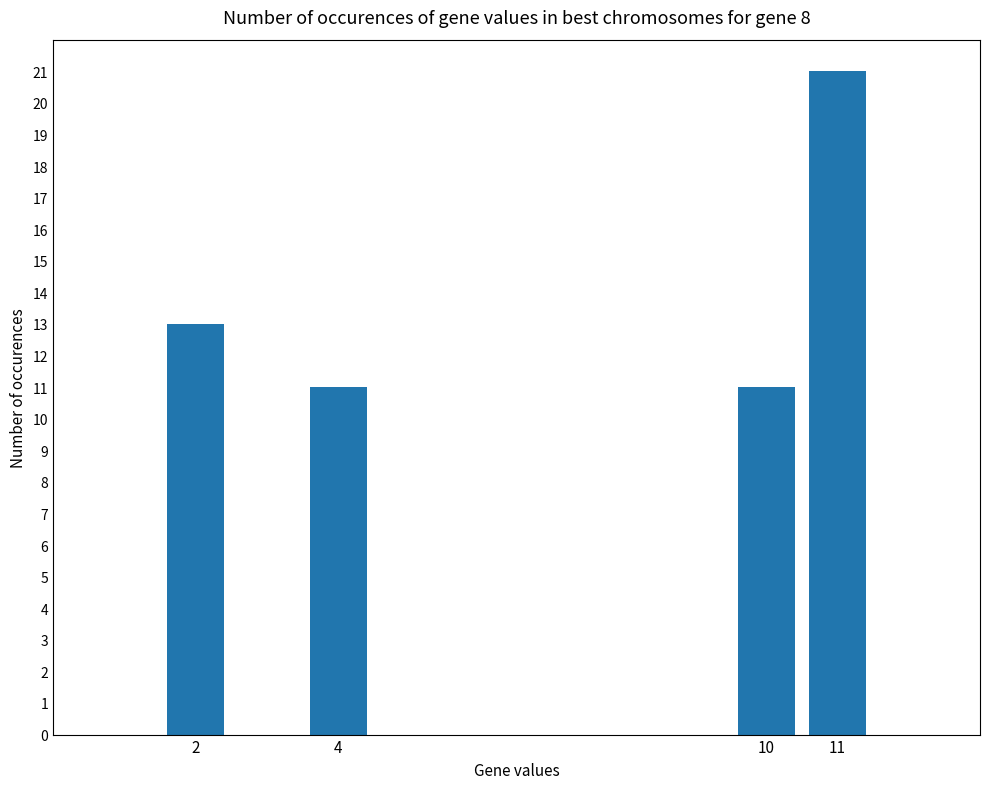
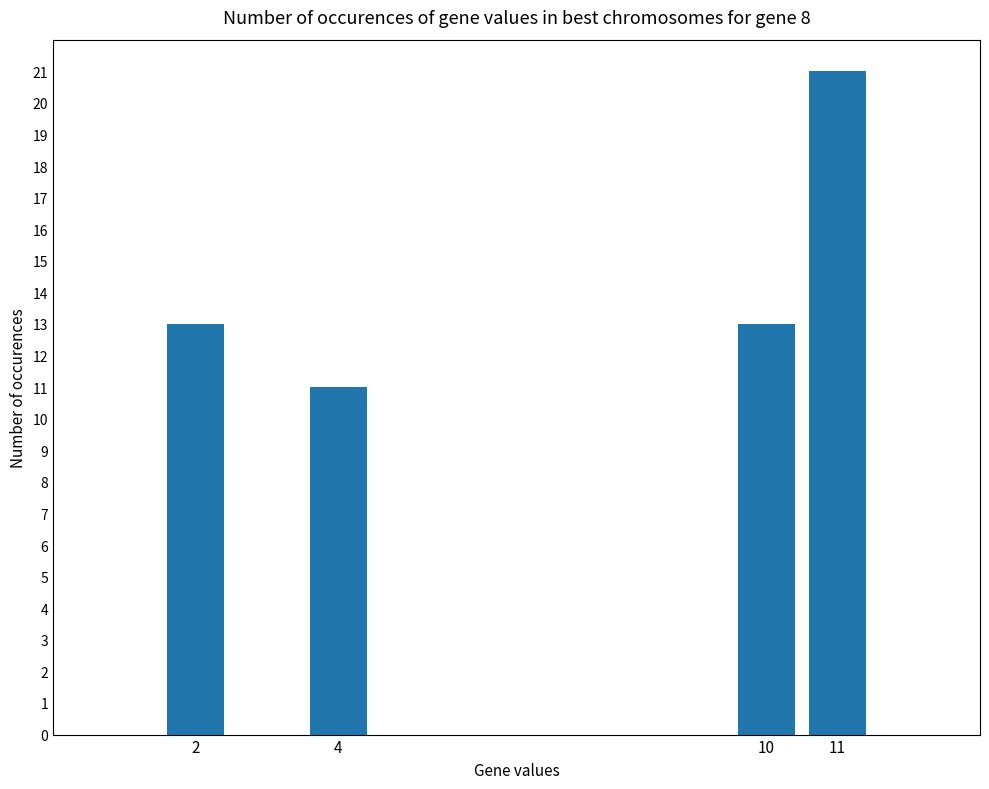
  {
    "2": 13,
    "4": 11,
-   "10": 11,
+   "10": 13,
    "11": 21
  }
